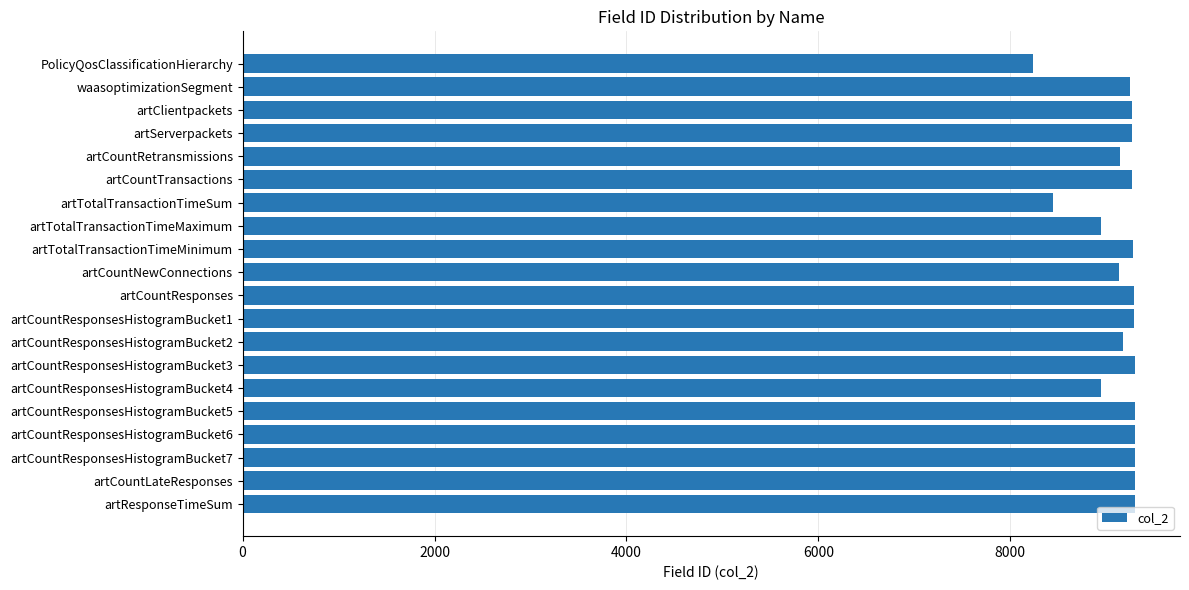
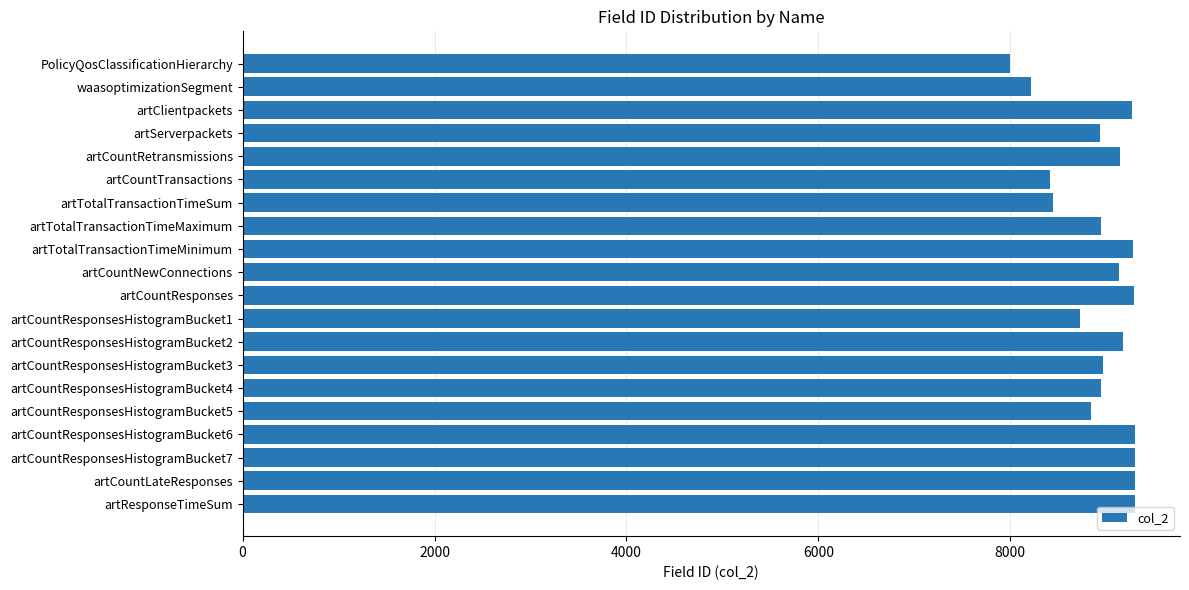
  {
-   "PolicyQosClassificationHierarchy": 8200,
-   "waasoptimizationSegment": 9300,
+   "PolicyQosClassificationHierarchy": 8000,
+   "waasoptimizationSegment": 8200,
    "artClientpackets": 9300,
-   "artServerpackets": 9300,
+   "artServerpackets": 8900,
    "artCountRetransmissions": 9100,
-   "artCountTransactions": 9300,
+   "artCountTransactions": 8400,
    "artTotalTransactionTimeSum": 8400,
    "artTotalTransactionTimeMaximum": 9000,
    "artTotalTransactionTimeMinimum": 9300,
    "artCountNewConnections": 9100,
    "artCountResponses": 9300,
-   "artCountResponsesHistogramBucket1": 9300,
+   "artCountResponsesHistogramBucket1": 8700,
    "artCountResponsesHistogramBucket2": 9200,
-   "artCountResponsesHistogramBucket3": 9300,
+   "artCountResponsesHistogramBucket3": 9000,
    "artCountResponsesHistogramBucket4": 8900,
-   "artCountResponsesHistogramBucket5": 9300,
+   "artCountResponsesHistogramBucket5": 8800,
    "artCountResponsesHistogramBucket6": 9300,
    "artCountResponsesHistogramBucket7": 9300,
    "artCountLateResponses": 9300,
    "artResponseTimeSum": 9300
  }
